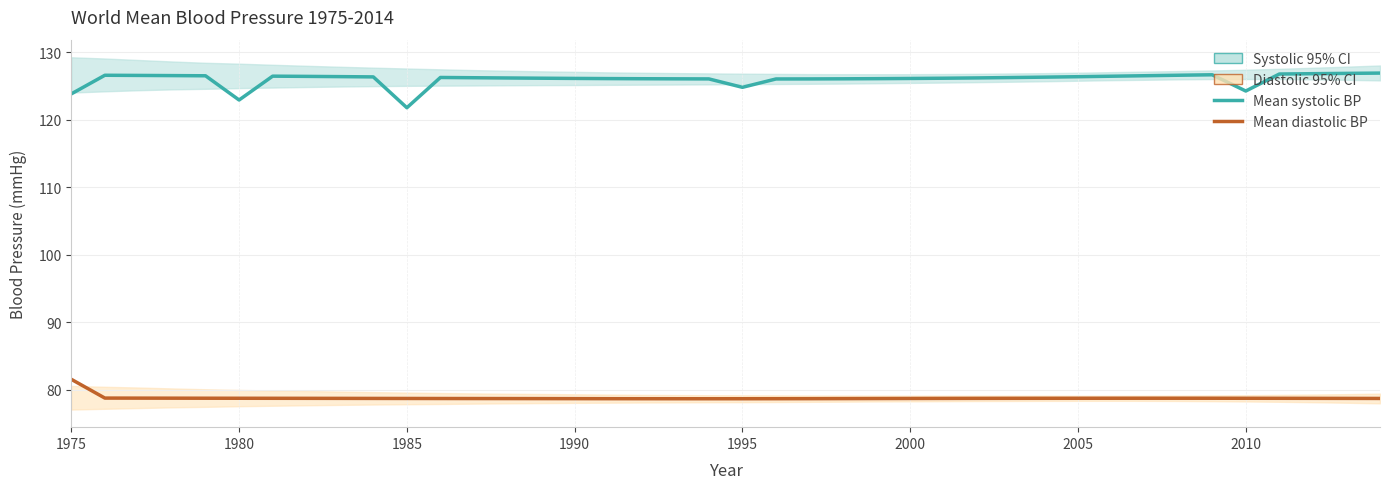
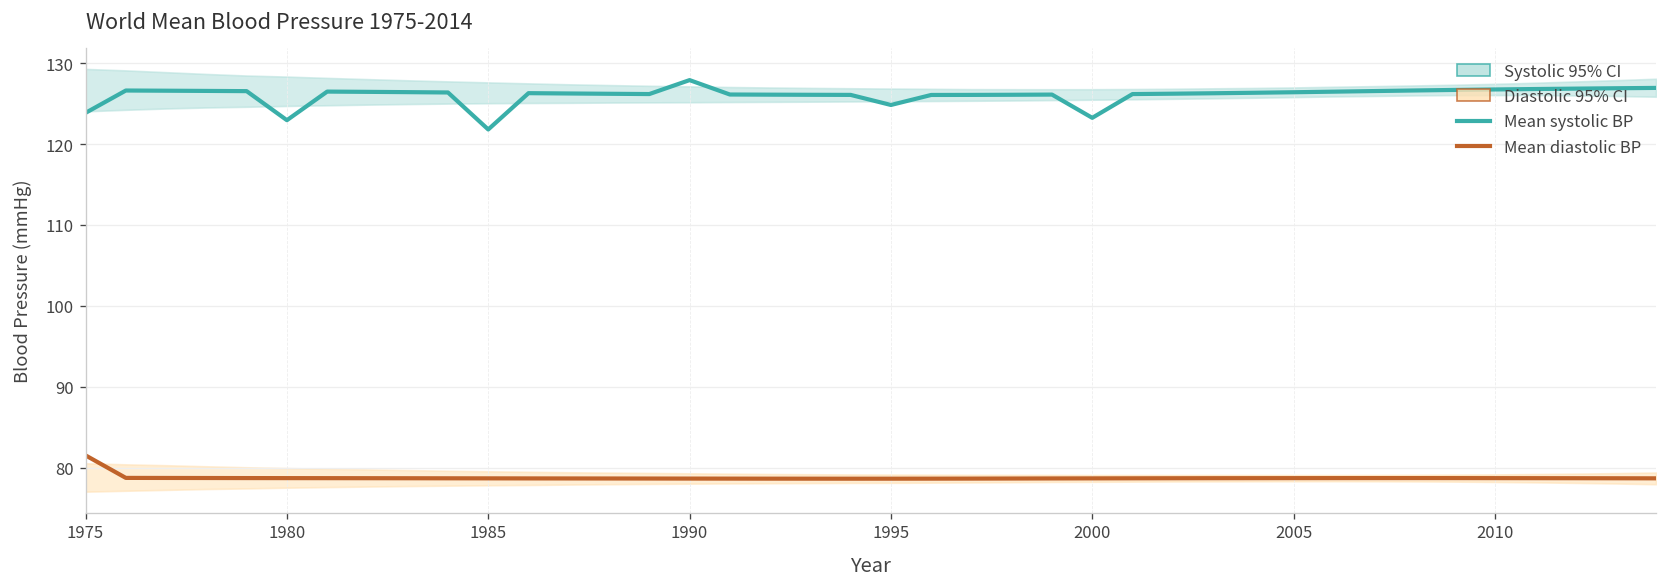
  {
    "Mean systolic BP": {
      "1975": 124,
      "1980": 123,
      "1985": 122,
-     "1990": 126,
+     "1990": 128,
      "1995": 125,
-     "2000": 126,
+     "2000": 123,
      "2005": 126,
-     "2010": 124
+     "2010": 127
    },
    "Mean diastolic BP": {
      "1975": 82,
      "1980": 79,
      "1985": 79,
      "1990": 79,
      "1995": 79,
      "2000": 79,
      "2005": 79,
      "2010": 79
    }
  }
